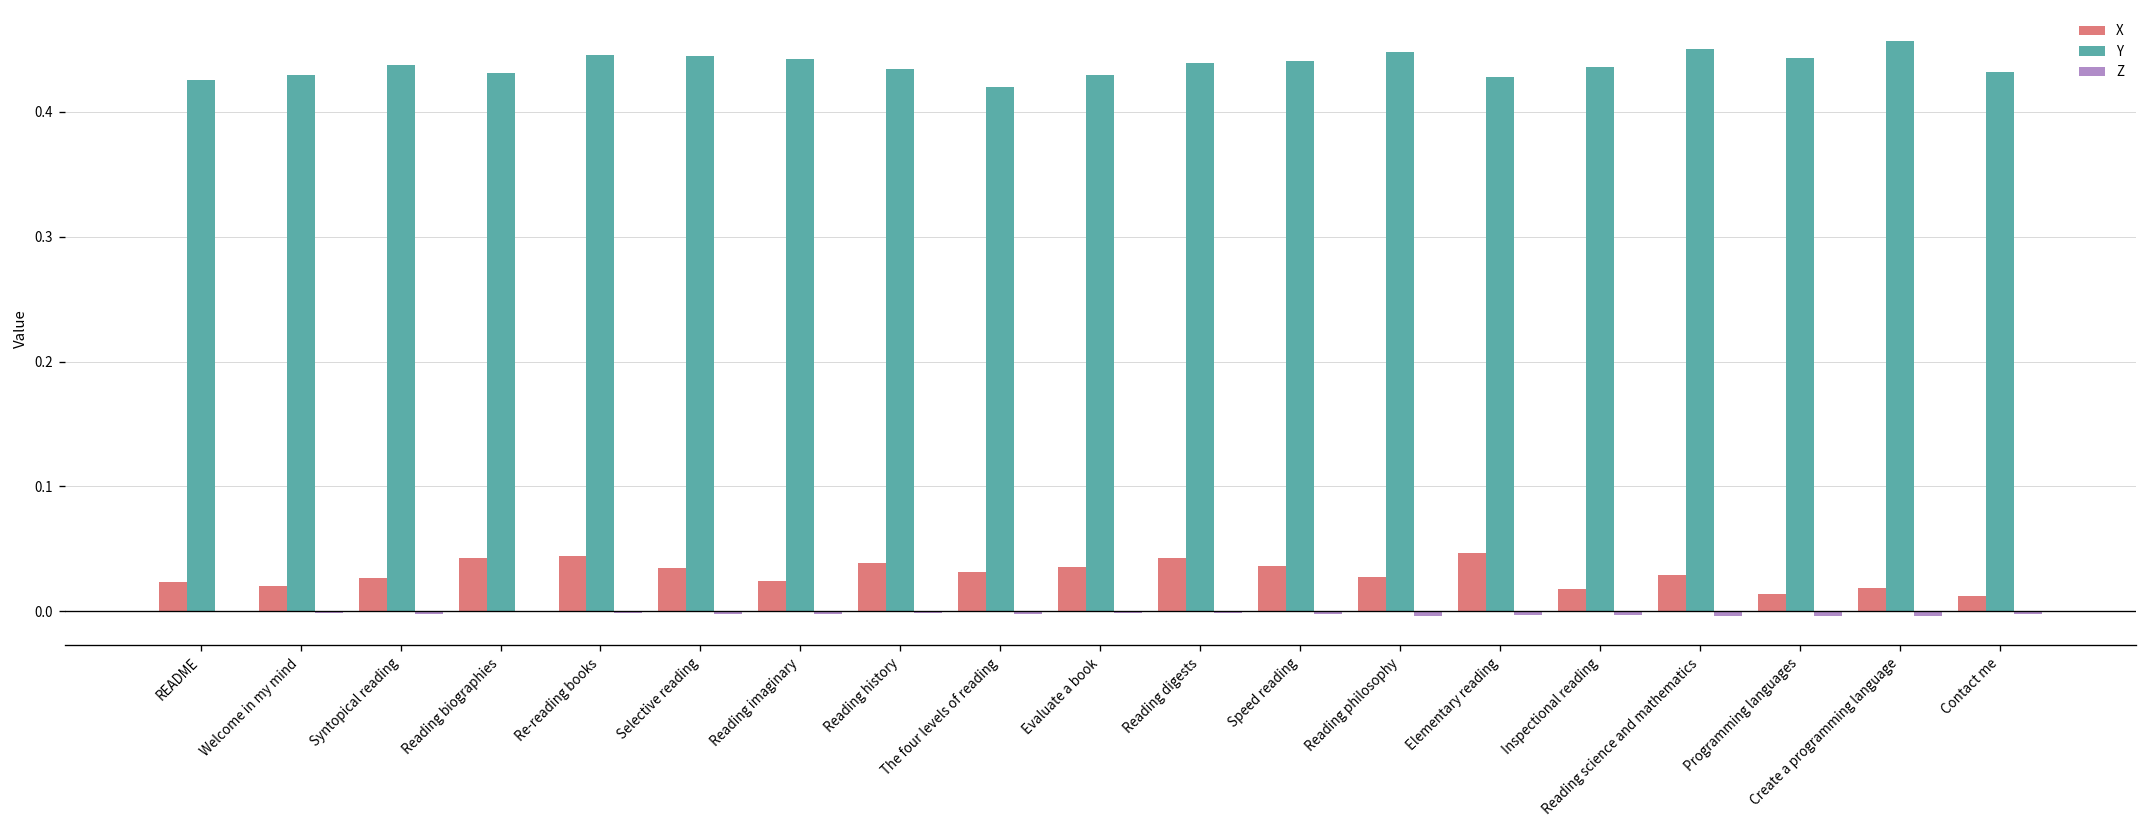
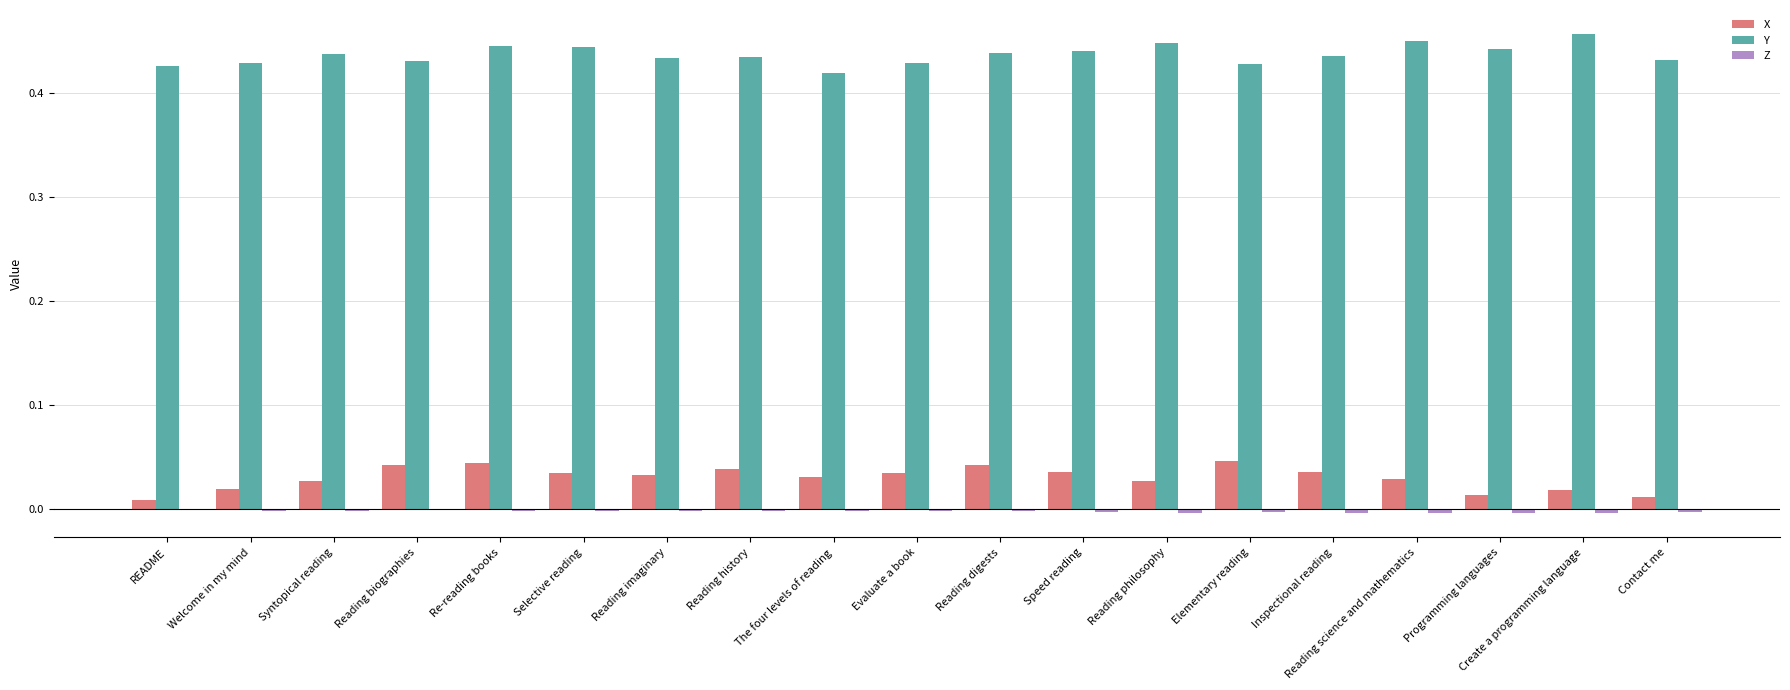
  {
    "X": {
-     "README": 0.023,
+     "README": 0.009,
      "Welcome in my mind": 0.020,
      "Syntopical reading": 0.027,
      "Reading biographies": 0.043,
      "Re-reading books": 0.044,
      "Selective reading": 0.035,
-     "Reading imaginary": 0.024,
+     "Reading imaginary": 0.033,
      "Reading history": 0.039,
      "The four levels of reading": 0.031,
      "Evaluate a book": 0.035,
      "Reading digests": 0.043,
      "Speed reading": 0.036,
      "Reading philosophy": 0.028,
      "Elementary reading": 0.046,
-     "Inspectional reading": 0.017,
+     "Inspectional reading": 0.035,
      "Reading science and mathematics": 0.029,
      "Programming languages": 0.014,
      "Create a programming language": 0.018,
      "Contact me": 0.012
    },
    "Y": {
      "README": 0.426,
      "Welcome in my mind": 0.429,
      "Syntopical reading": 0.438,
      "Reading biographies": 0.431,
      "Re-reading books": 0.446,
      "Selective reading": 0.444,
-     "Reading imaginary": 0.443,
+     "Reading imaginary": 0.434,
      "Reading history": 0.434,
      "The four levels of reading": 0.420,
      "Evaluate a book": 0.429,
      "Reading digests": 0.439,
      "Speed reading": 0.441,
      "Reading philosophy": 0.448,
      "Elementary reading": 0.428,
      "Inspectional reading": 0.436,
      "Reading science and mathematics": 0.451,
      "Programming languages": 0.443,
      "Create a programming language": 0.457,
      "Contact me": 0.432
    },
    "Z": {
      "Reading philosophy": -0.004,
      "Elementary reading": -0.003,
      "Inspectional reading": -0.003,
      "Reading science and mathematics": -0.004,
      "Programming languages": -0.004,
      "Create a programming language": -0.004,
      "Contact me": -0.003
    }
  }
